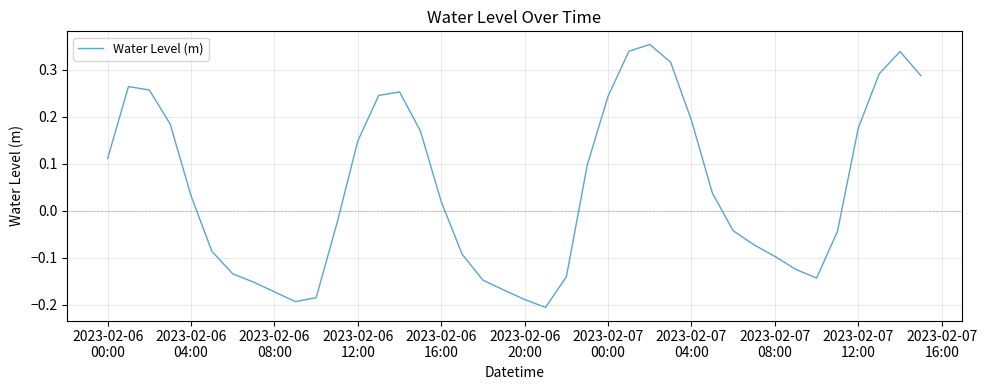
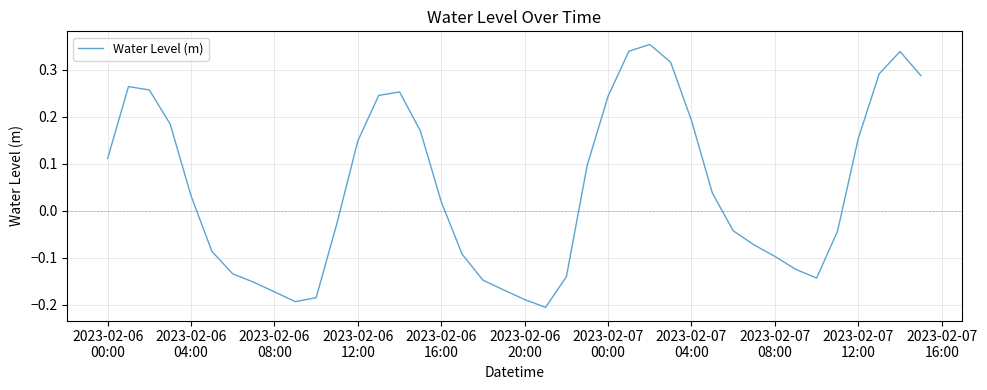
  {
    "2023-02-06 00:00": 0.11,
    "2023-02-06 04:00": 0.03,
    "2023-02-06 08:00": -0.17,
    "2023-02-06 12:00": 0.15,
    "2023-02-06 16:00": 0.02,
    "2023-02-06 20:00": -0.19,
    "2023-02-07 00:00": 0.24,
    "2023-02-07 04:00": 0.19,
    "2023-02-07 08:00": -0.10,
-   "2023-02-07 12:00": 0.18
+   "2023-02-07 12:00": 0.15
  }
